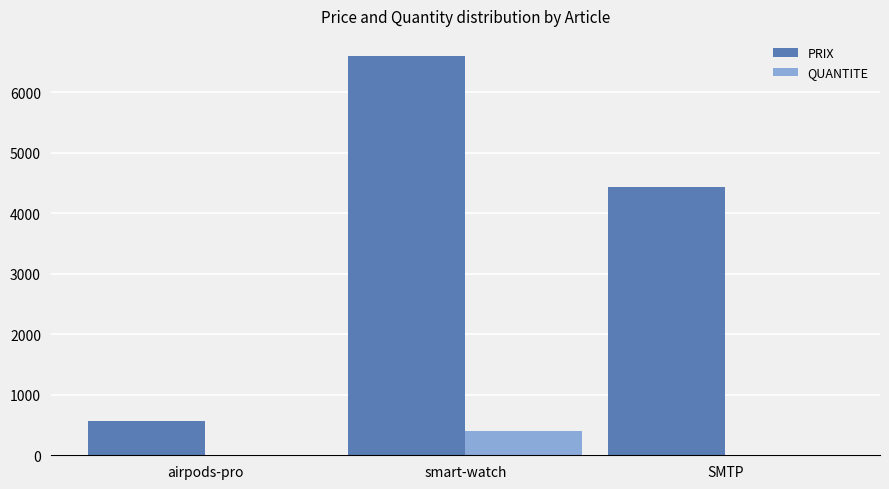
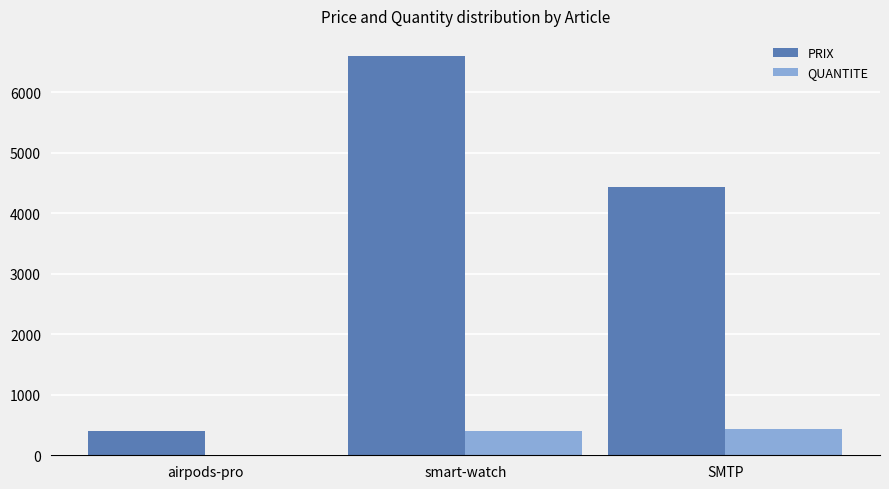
  {
    "PRIX": {
-     "airpods-pro": 600,
+     "airpods-pro": 400,
      "smart-watch": 6600,
      "SMTP": 4400
    },
    "QUANTITE": {
      "smart-watch": 400,
-     "SMTP": 0
+     "SMTP": 400
    }
  }
